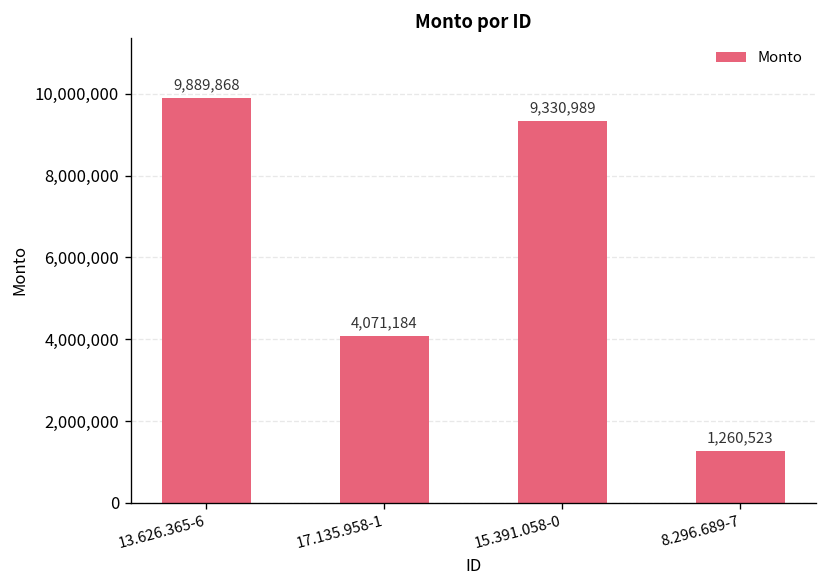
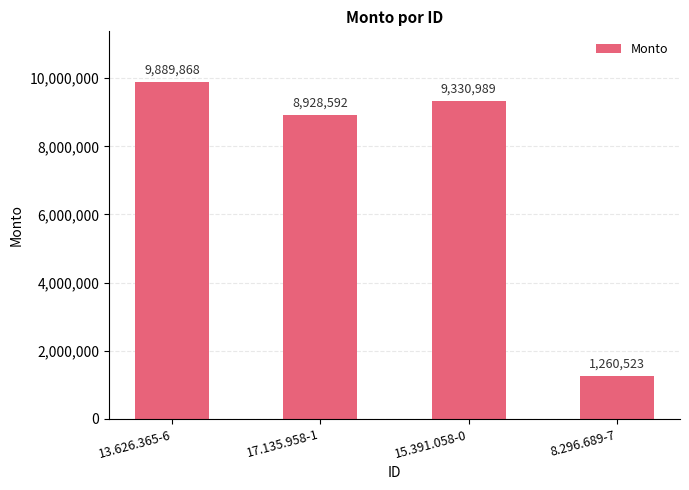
  {
    "13.626.365-6": "9,889,868",
-   "17.135.958-1": "4,071,184",
+   "17.135.958-1": "8,928,592",
    "15.391.058-0": "9,330,989",
    "8.296.689-7": "1,260,523"
  }
